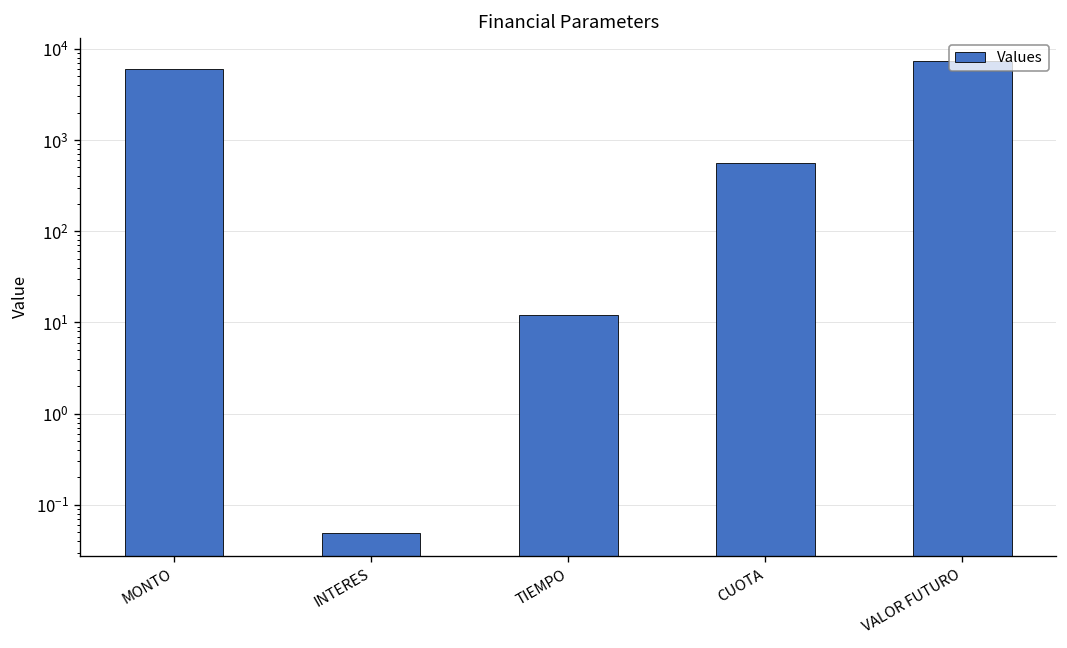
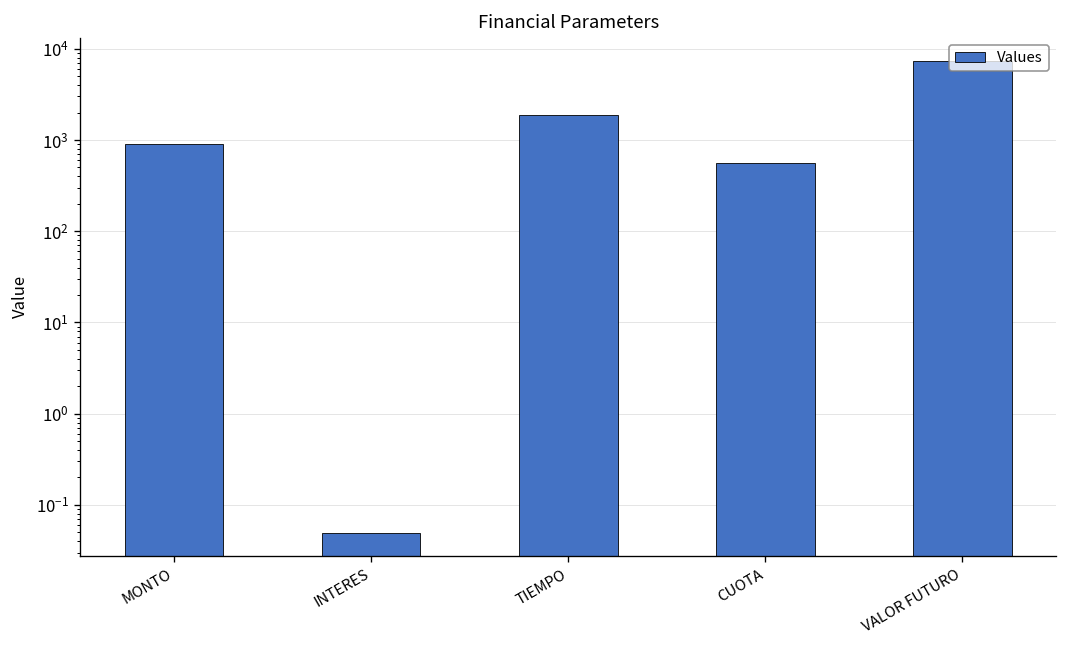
  {
-   "MONTO": 6000,
+   "MONTO": 900,
    "INTERES": 0.05,
-   "TIEMPO": 12,
+   "TIEMPO": 1900,
    "CUOTA": 600
  }
